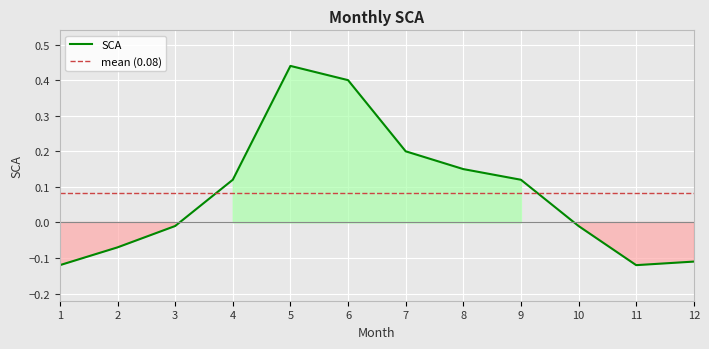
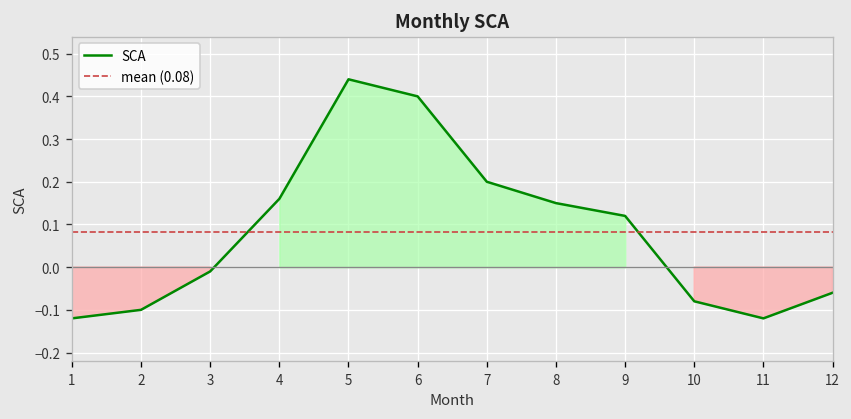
  {
    "SCA": {
      "1": -0.12,
-     "2": -0.07,
+     "2": -0.10,
      "3": -0.01,
-     "4": 0.12,
-     "10": -0.01,
+     "4": 0.16,
+     "10": -0.08,
      "11": -0.12,
-     "12": -0.11
+     "12": -0.06
    }
  }
